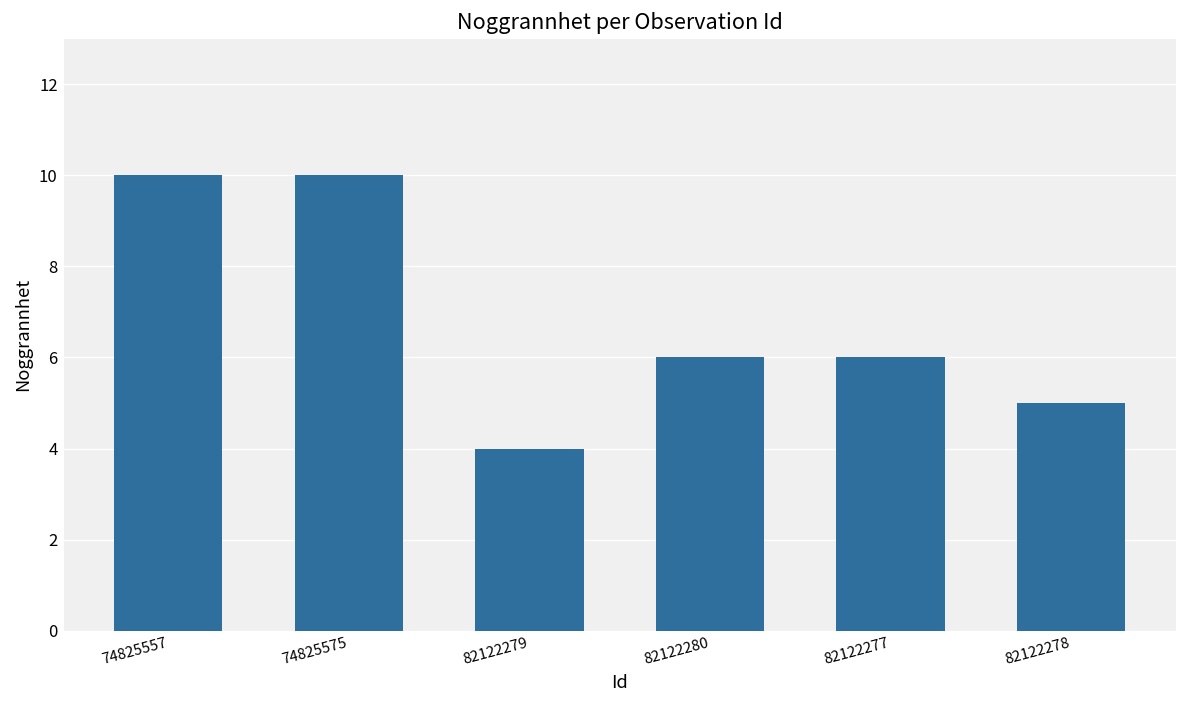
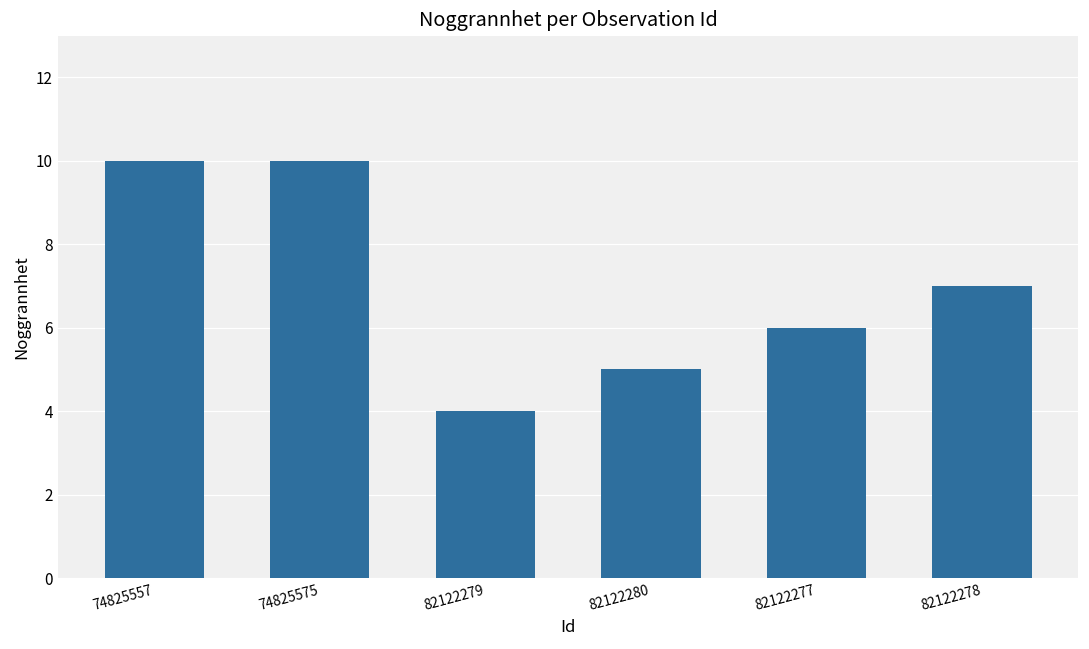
  {
    "74825557": 10,
    "74825575": 10,
    "82122279": 4,
-   "82122280": 6,
+   "82122280": 5,
    "82122277": 6,
-   "82122278": 5
+   "82122278": 7
  }
